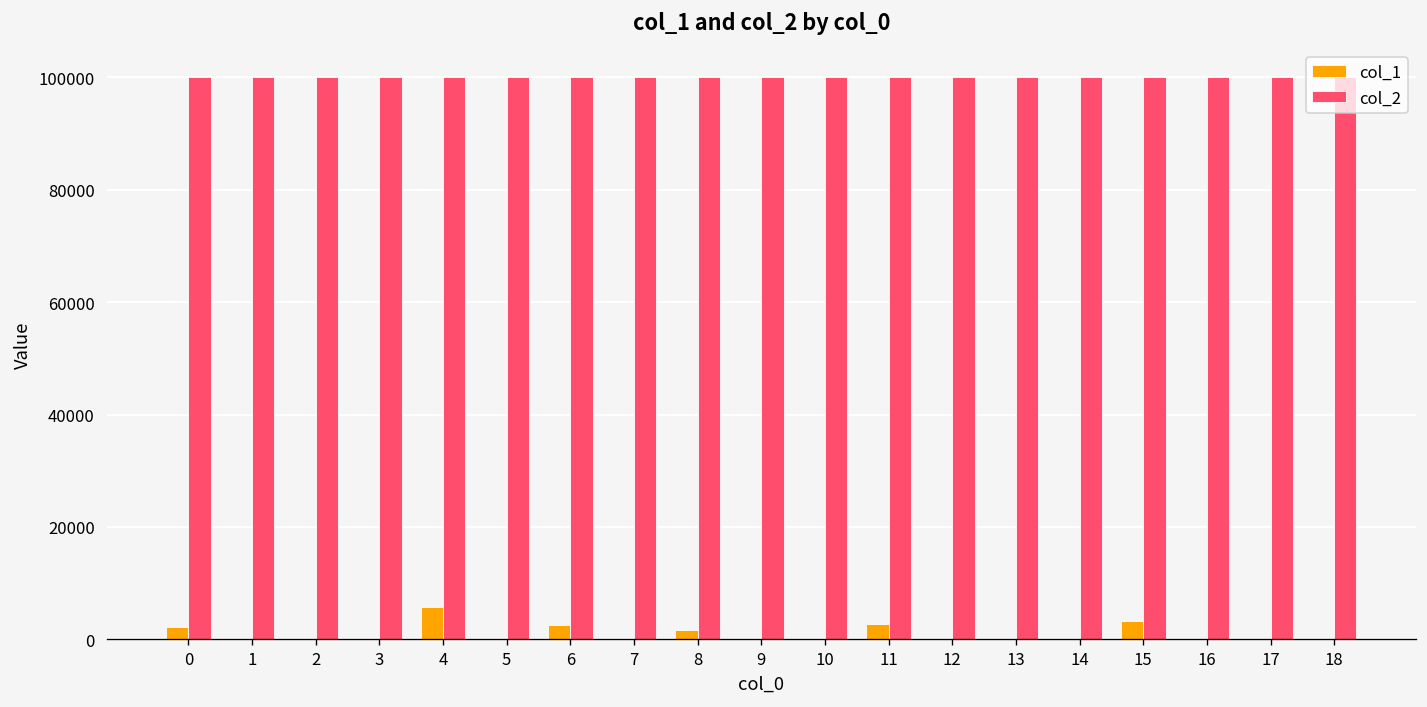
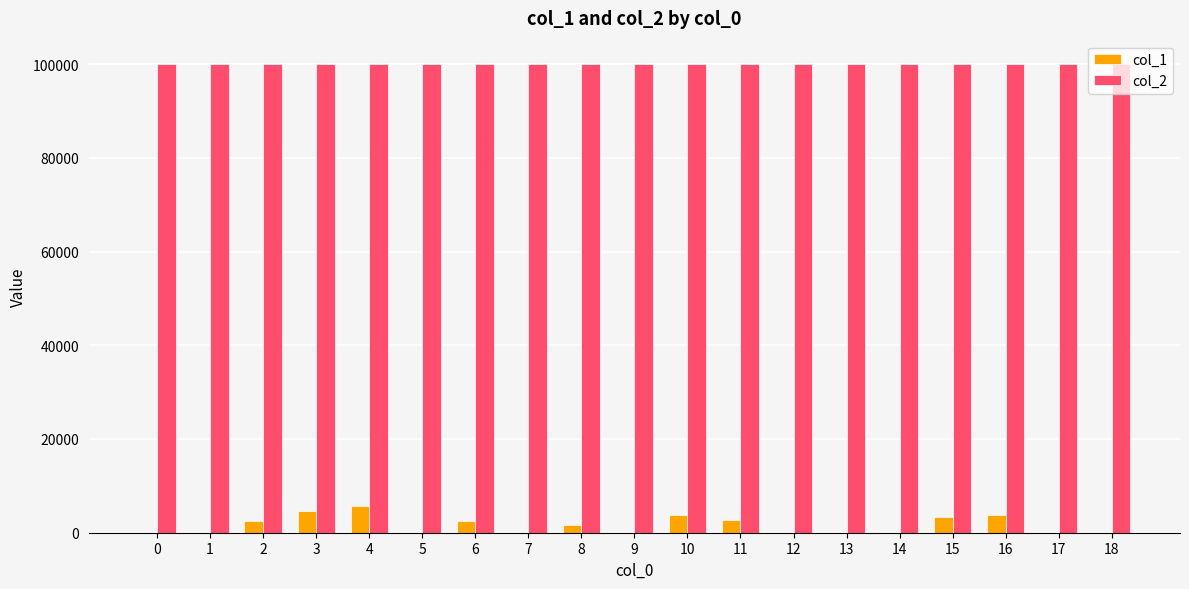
  {
    "col_1": {
-     "0": 2000,
-     "2": 0,
-     "3": 0,
+     "0": 0,
+     "2": 2000,
+     "3": 5000,
      "4": 6000,
      "6": 3000,
      "8": 2000,
-     "10": 0,
+     "10": 4000,
      "11": 3000,
      "15": 3000,
-     "16": 0
+     "16": 4000
    },
    "col_2": {
      "0": 100000,
      "1": 100000,
      "2": 100000,
      "3": 100000,
      "4": 100000,
      "5": 100000,
      "6": 100000,
      "7": 100000,
      "8": 100000,
      "9": 100000,
      "10": 100000,
      "11": 100000,
      "12": 100000,
      "13": 100000,
      "14": 100000,
      "15": 100000,
      "16": 100000,
      "17": 100000
    }
  }
